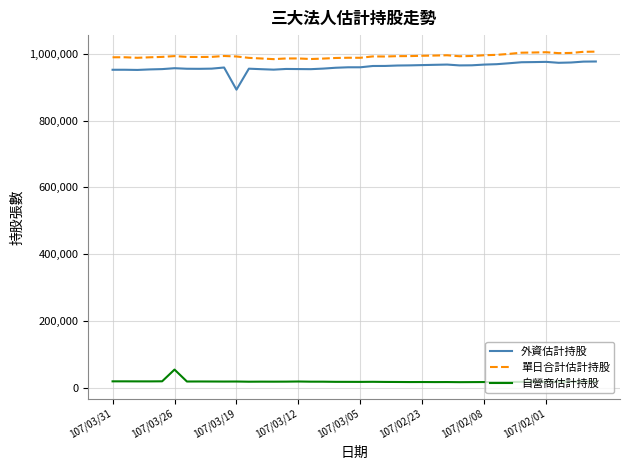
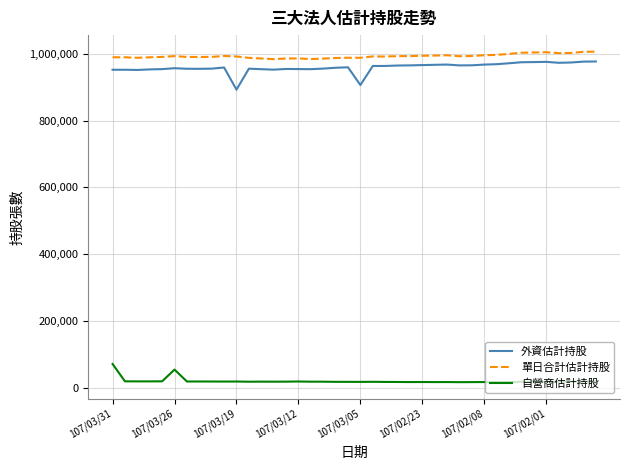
  {
    "外資估計持股": {
      "107/03/31": "950,000",
      "107/03/26": "960,000",
      "107/03/19": "890,000",
      "107/03/12": "950,000",
-     "107/03/05": "960,000",
+     "107/03/05": "910,000",
      "107/02/23": "970,000",
      "107/02/08": "970,000",
      "107/02/01": "980,000"
    },
    "單日合計估計持股": {
      "107/03/31": "990,000",
      "107/03/26": "990,000",
      "107/03/19": "990,000",
      "107/03/12": "990,000",
      "107/03/05": "990,000",
      "107/02/23": "990,000",
      "107/02/08": "1,000,000",
      "107/02/01": "1,000,000"
    },
    "自營商估計持股": {
-     "107/03/31": "20,000",
+     "107/03/31": "70,000",
      "107/03/26": "50,000",
      "107/03/19": "20,000",
      "107/03/12": "20,000",
      "107/03/05": "20,000",
      "107/02/23": "20,000",
      "107/02/08": "20,000"
    }
  }
